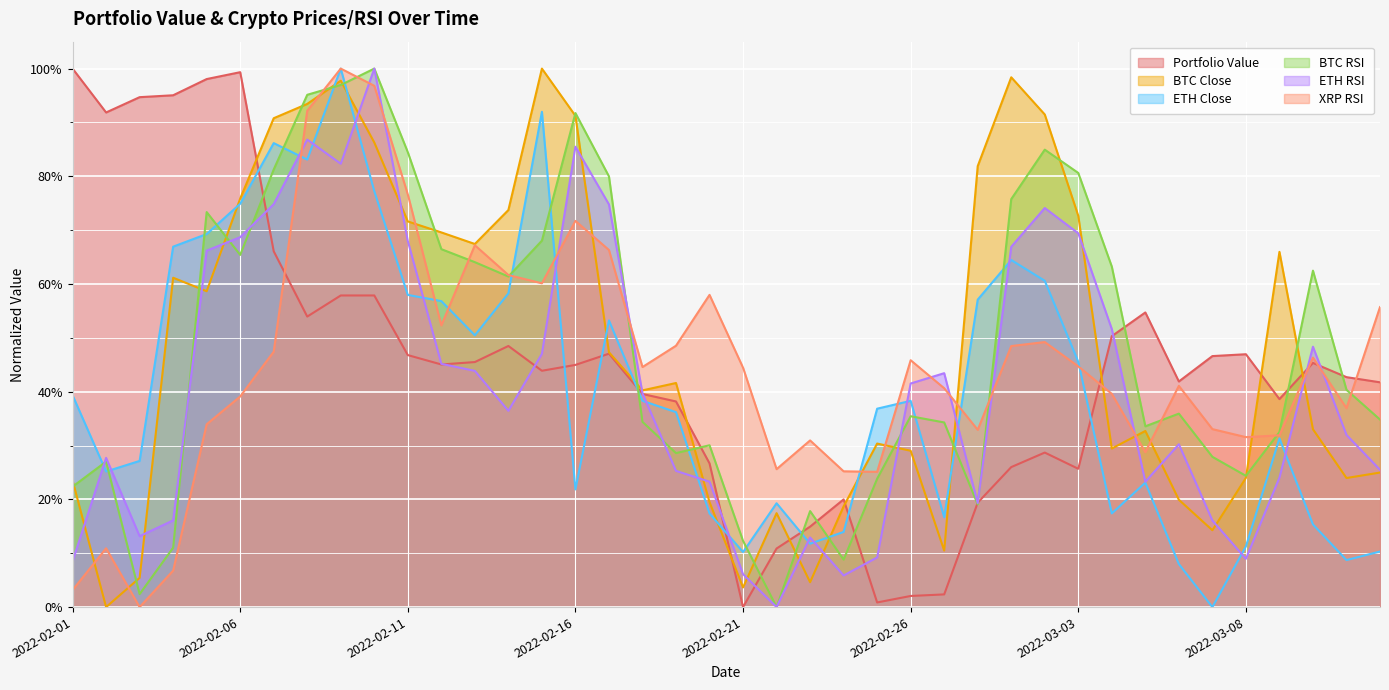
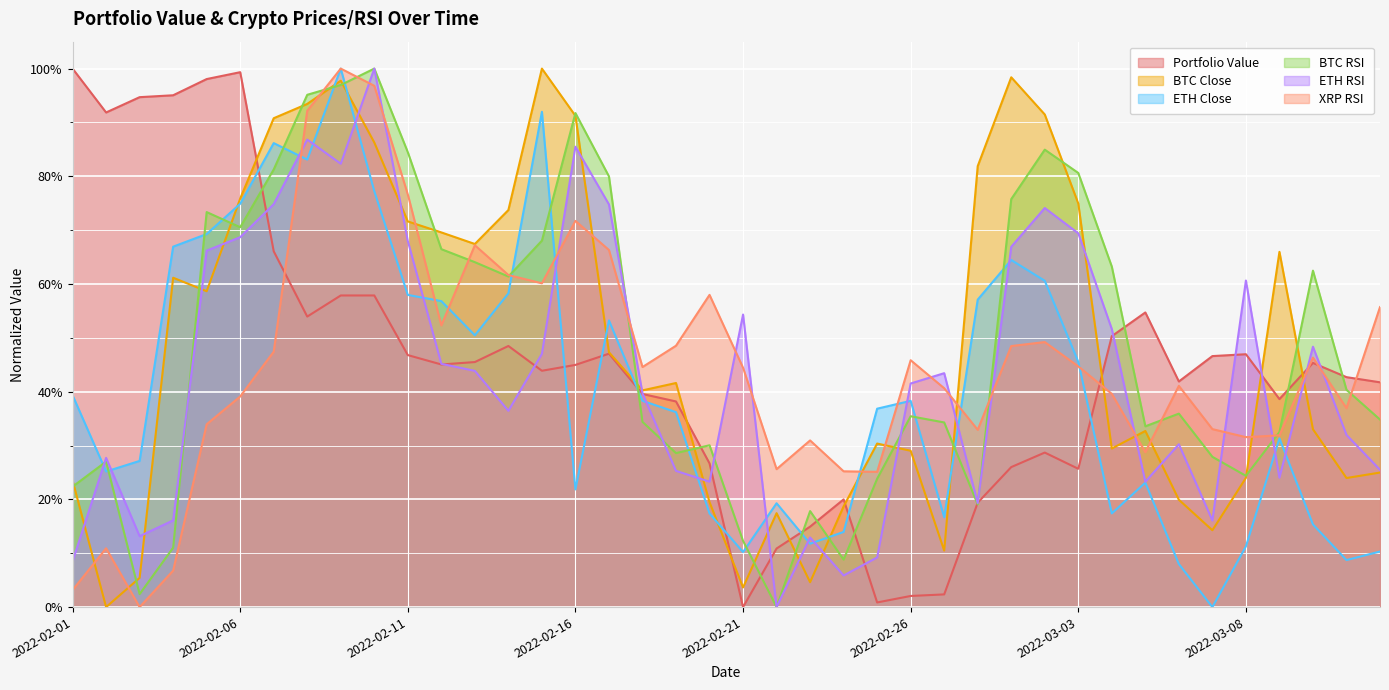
  {
    "BTC Close": {
      "2022-02-01": "24%",
      "2022-02-06": "76%",
      "2022-02-11": "72%",
      "2022-02-16": "91%",
      "2022-02-21": "4%",
      "2022-02-26": "29%",
-     "2022-03-03": "73%"
+     "2022-03-03": "75%"
    },
    "ETH Close": {
      "2022-02-01": "39%",
      "2022-02-06": "75%",
      "2022-02-11": "58%",
      "2022-02-16": "22%",
      "2022-02-21": "10%",
      "2022-02-26": "38%",
      "2022-03-03": "46%",
      "2022-03-08": "11%"
    },
    "BTC RSI": {
      "2022-02-01": "22%",
-     "2022-02-06": "65%",
+     "2022-02-06": "71%",
      "2022-02-11": "84%",
      "2022-02-16": "92%",
      "2022-02-21": "12%",
      "2022-02-26": "35%",
      "2022-03-03": "81%"
    },
    "ETH RSI": {
      "2022-02-01": "8%",
      "2022-02-06": "69%",
      "2022-02-11": "68%",
      "2022-02-16": "85%",
-     "2022-02-21": "6%",
+     "2022-02-21": "54%",
      "2022-02-26": "42%",
      "2022-03-03": "69%",
-     "2022-03-08": "9%"
+     "2022-03-08": "61%"
    }
  }
